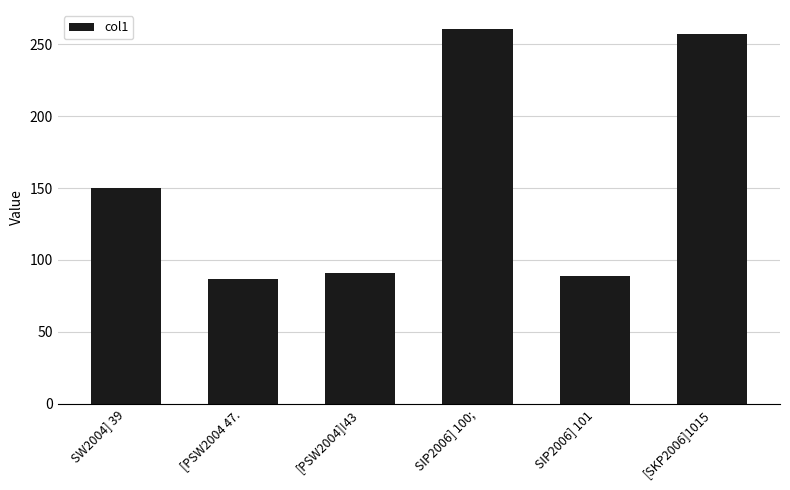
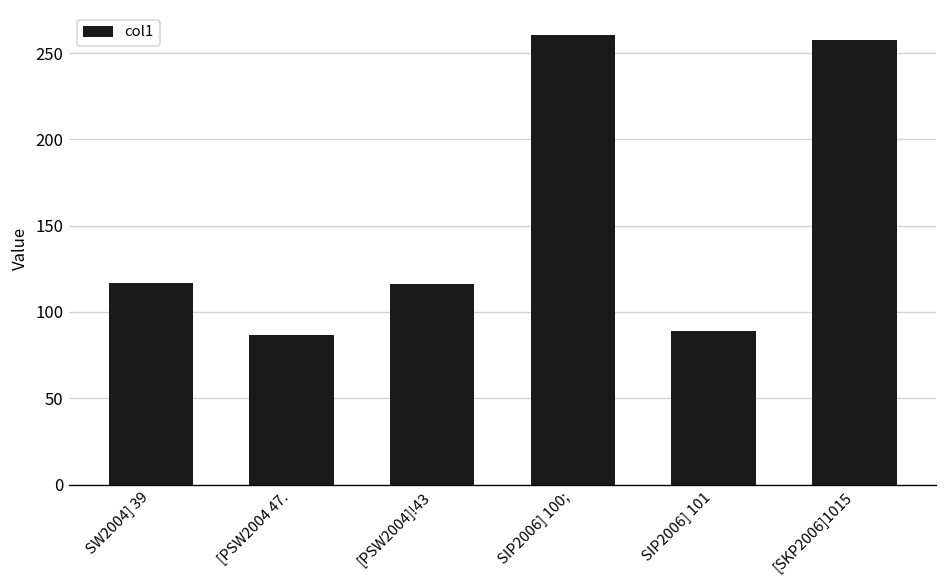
  {
-   "SW2004] 39": 150,
+   "SW2004] 39": 117,
    "[PSW2004 47.": 87,
-   "[PSW2004]!43": 91,
+   "[PSW2004]!43": 116,
    "SIP2006] 100;": 261,
    "SIP2006] 101": 89,
    "[SKP2006]1015": 257
  }
